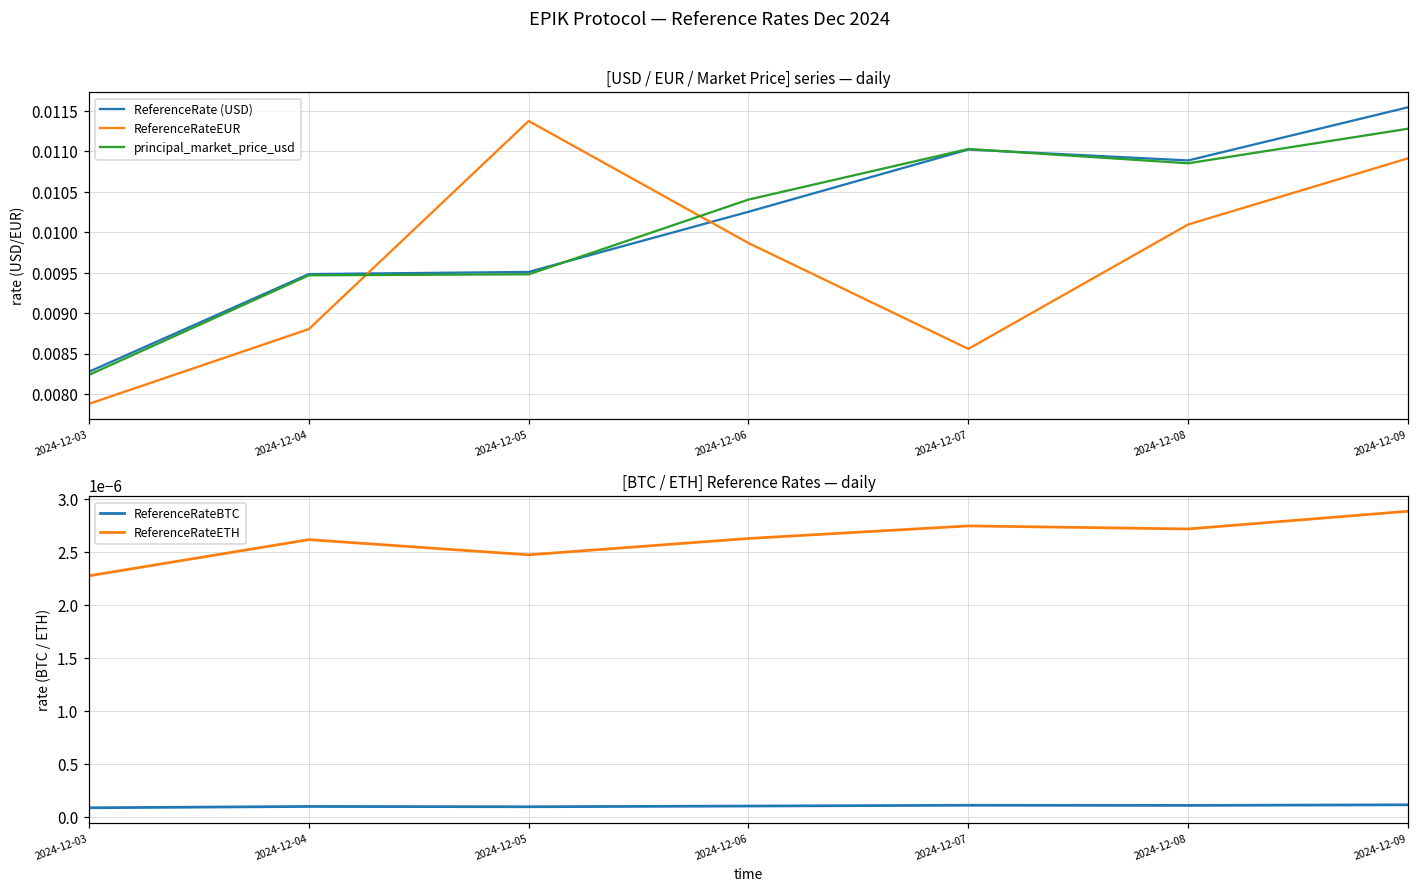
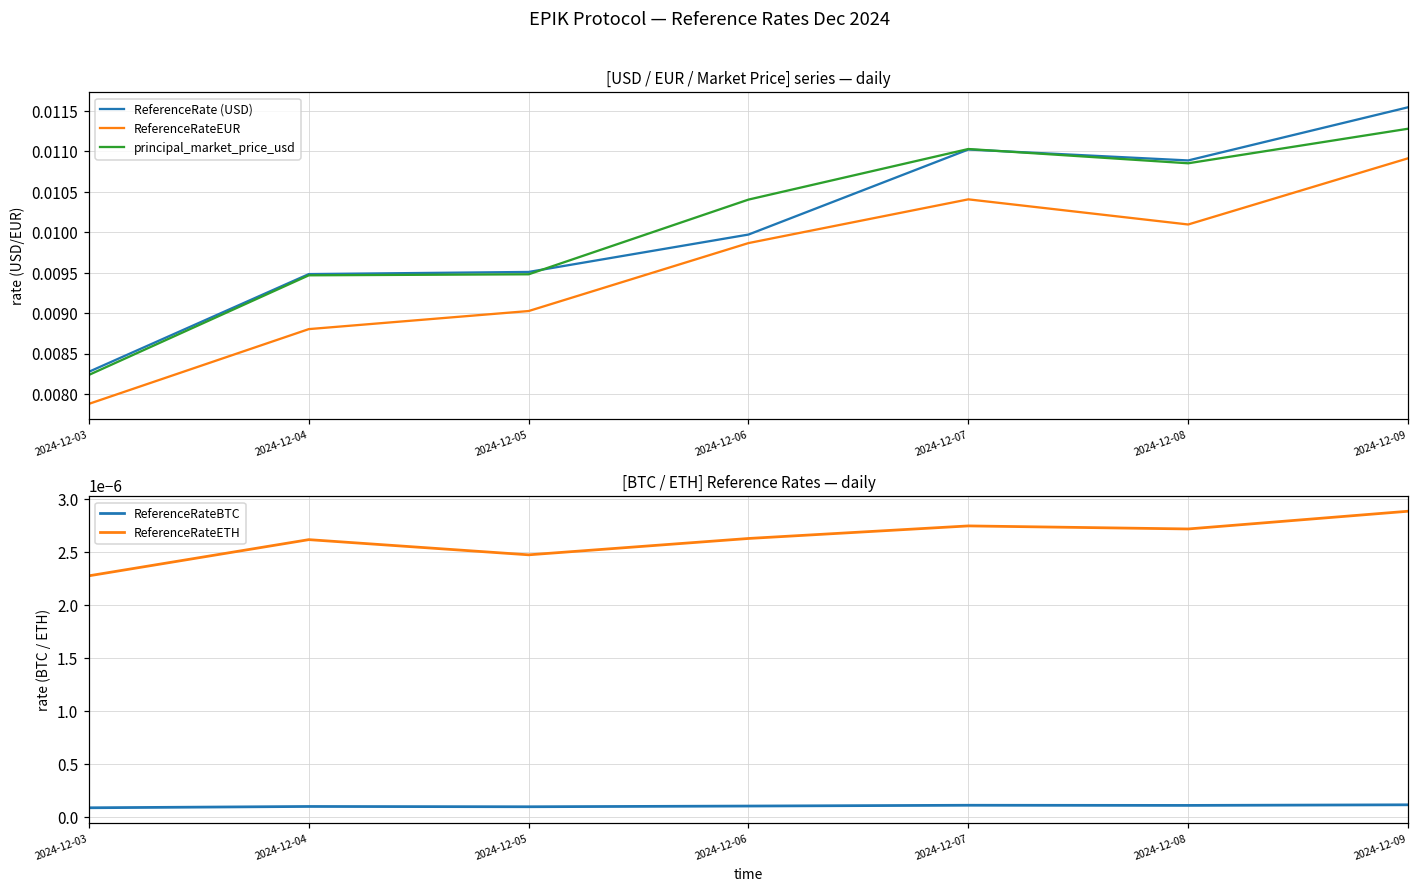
  {
    "[USD / EUR / Market Price] series — daily": {
      "ReferenceRate (USD)": {
        "2024-12-03": 0.0083,
-       "2024-12-06": 0.0103,
+       "2024-12-06": 0.0100,
        "2024-12-08": 0.0109,
        "2024-12-09": 0.0115
      },
      "ReferenceRateEUR": {
        "2024-12-03": 0.0079,
        "2024-12-04": 0.0088,
-       "2024-12-05": 0.0114,
+       "2024-12-05": 0.0090,
        "2024-12-06": 0.0099,
-       "2024-12-07": 0.0086,
+       "2024-12-07": 0.0104,
        "2024-12-08": 0.0101,
        "2024-12-09": 0.0109
      },
      "principal_market_price_usd": {
        "2024-12-03": 0.0082,
        "2024-12-06": 0.0104,
        "2024-12-08": 0.0109,
        "2024-12-09": 0.0113
      }
    },
    "[BTC / ETH] Reference Rates — daily": {
      "ReferenceRateBTC": {
        "2024-12-03": 0.0000001,
        "2024-12-04": 0.0000001,
        "2024-12-05": 0.0000001,
        "2024-12-06": 0.0000001,
        "2024-12-07": 0.0000001,
        "2024-12-08": 0.0000001,
        "2024-12-09": 0.0000001
      },
      "ReferenceRateETH": {
        "2024-12-03": 0.0000023,
        "2024-12-04": 0.0000026,
        "2024-12-05": 0.0000025,
        "2024-12-06": 0.0000026,
        "2024-12-07": 0.0000027,
        "2024-12-08": 0.0000027,
        "2024-12-09": 0.0000029
      }
    }
  }
